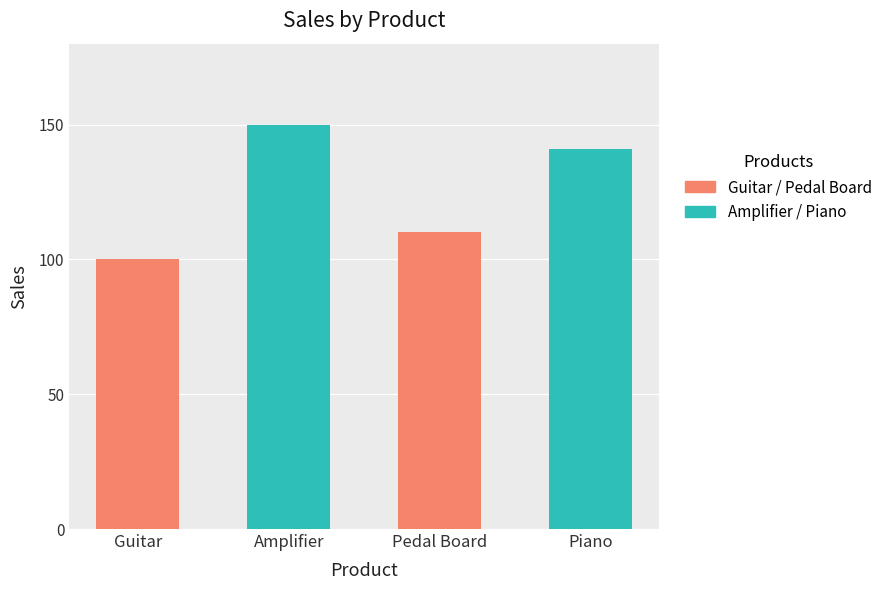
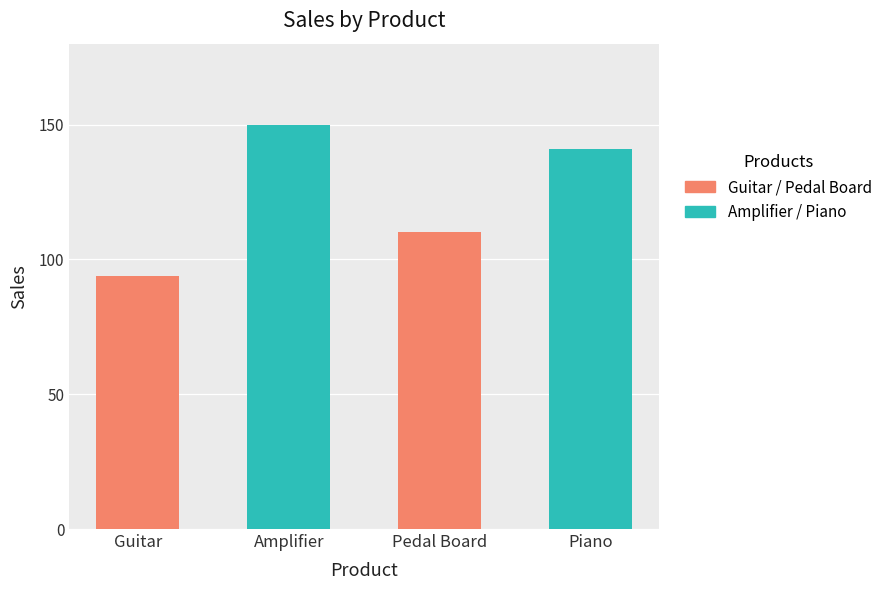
  {
-   "Guitar": 100,
+   "Guitar": 94,
    "Amplifier": 150,
    "Pedal Board": 110,
    "Piano": 141
  }
